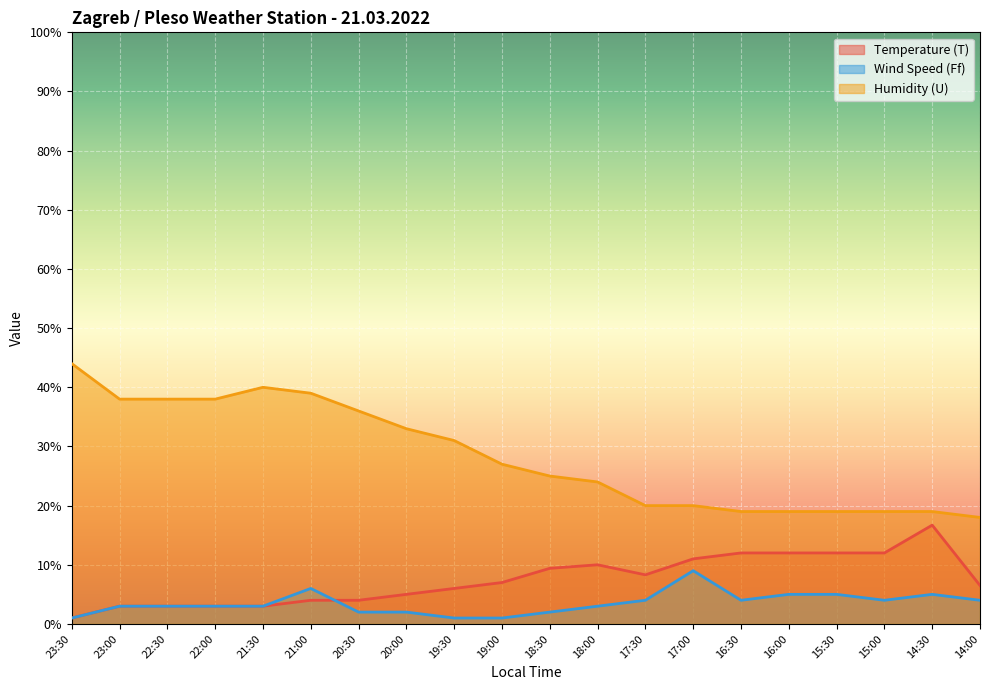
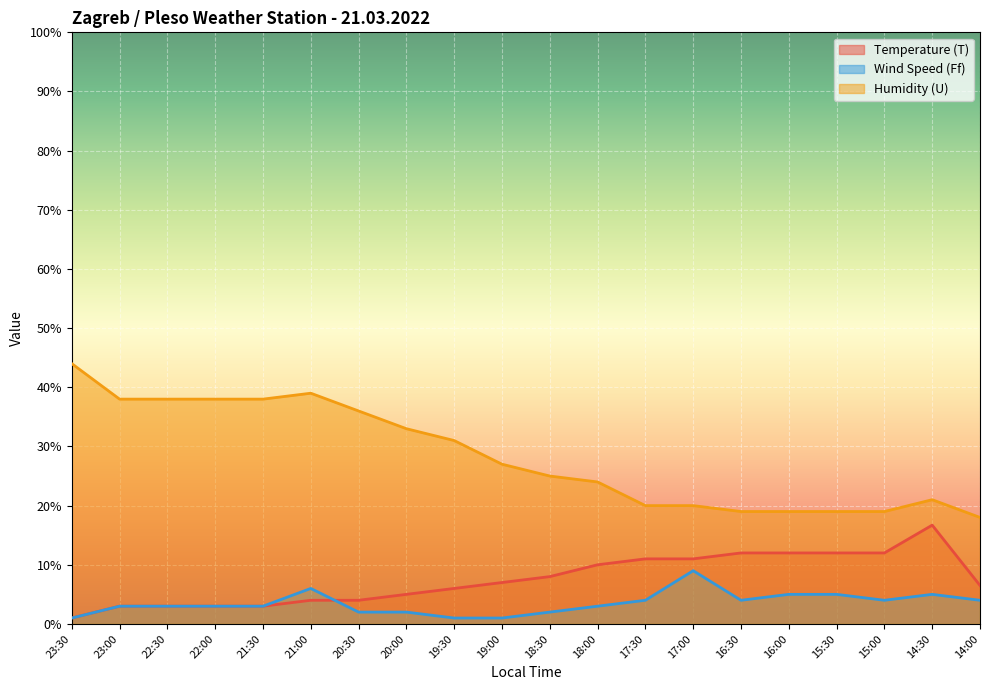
  {
    "Temperature (T)": {
      "21:00": "4%",
      "20:30": "4%",
      "20:00": "5%",
      "19:30": "6%",
      "19:00": "7%",
-     "18:30": "9%",
+     "18:30": "8%",
      "18:00": "10%",
-     "17:30": "8%",
+     "17:30": "11%",
      "17:00": "11%",
      "16:30": "12%",
      "16:00": "12%",
      "15:30": "12%",
      "15:00": "12%",
      "14:30": "17%",
      "14:00": "7%"
    },
    "Wind Speed (Ff)": {
      "21:00": "6%",
      "20:30": "2%",
      "20:00": "2%",
      "19:30": "1%",
      "19:00": "1%",
      "18:30": "2%",
      "18:00": "3%",
      "17:30": "4%",
      "17:00": "9%",
      "16:30": "4%",
      "16:00": "5%",
      "15:30": "5%",
      "15:00": "4%",
      "14:30": "5%",
      "14:00": "4%"
    },
    "Humidity (U)": {
      "23:30": "44%",
      "23:00": "38%",
      "22:30": "38%",
      "22:00": "38%",
-     "21:30": "40%",
+     "21:30": "38%",
      "21:00": "39%",
      "20:30": "36%",
      "20:00": "33%",
      "19:30": "31%",
      "19:00": "27%",
      "18:30": "25%",
      "18:00": "24%",
      "17:30": "20%",
      "17:00": "20%",
      "16:30": "19%",
      "16:00": "19%",
      "15:30": "19%",
      "15:00": "19%",
-     "14:30": "19%",
+     "14:30": "21%",
      "14:00": "18%"
    }
  }
